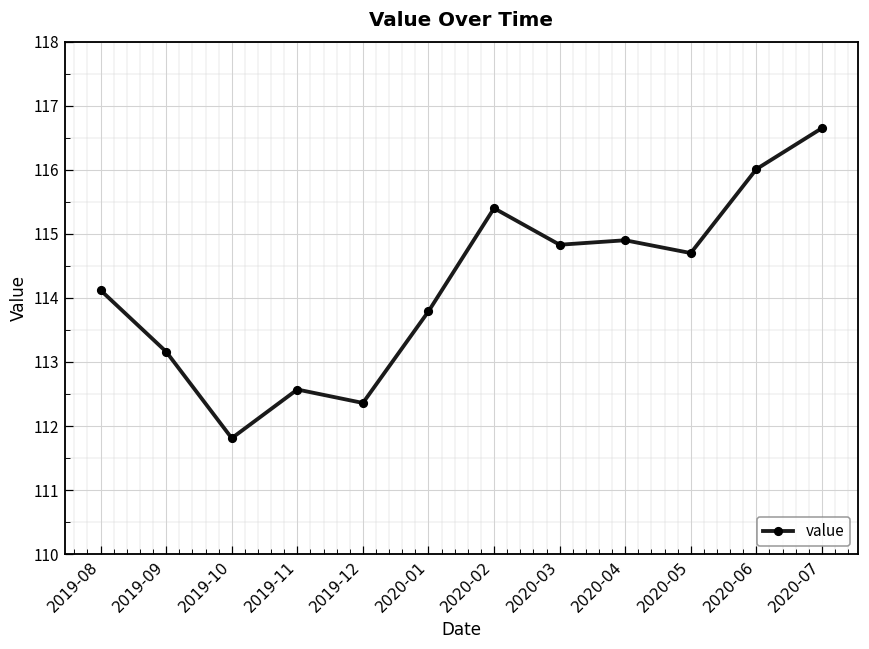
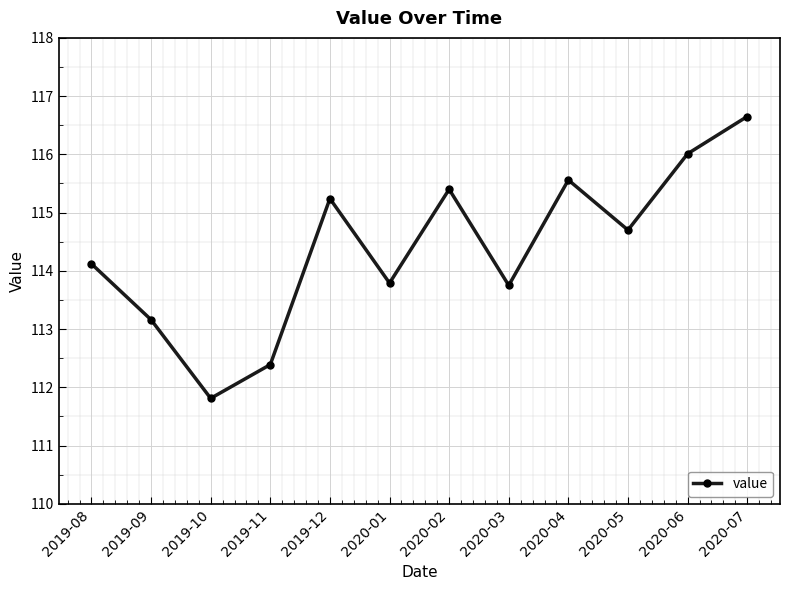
  {
    "2019-08": 114.1,
    "2019-09": 113.2,
    "2019-10": 111.8,
-   "2019-11": 112.6,
-   "2019-12": 112.4,
+   "2019-11": 112.4,
+   "2019-12": 115.2,
    "2020-01": 113.8,
    "2020-02": 115.4,
-   "2020-03": 114.8,
-   "2020-04": 114.9,
+   "2020-03": 113.8,
+   "2020-04": 115.6,
    "2020-05": 114.7,
    "2020-06": 116.0,
    "2020-07": 116.7
  }
